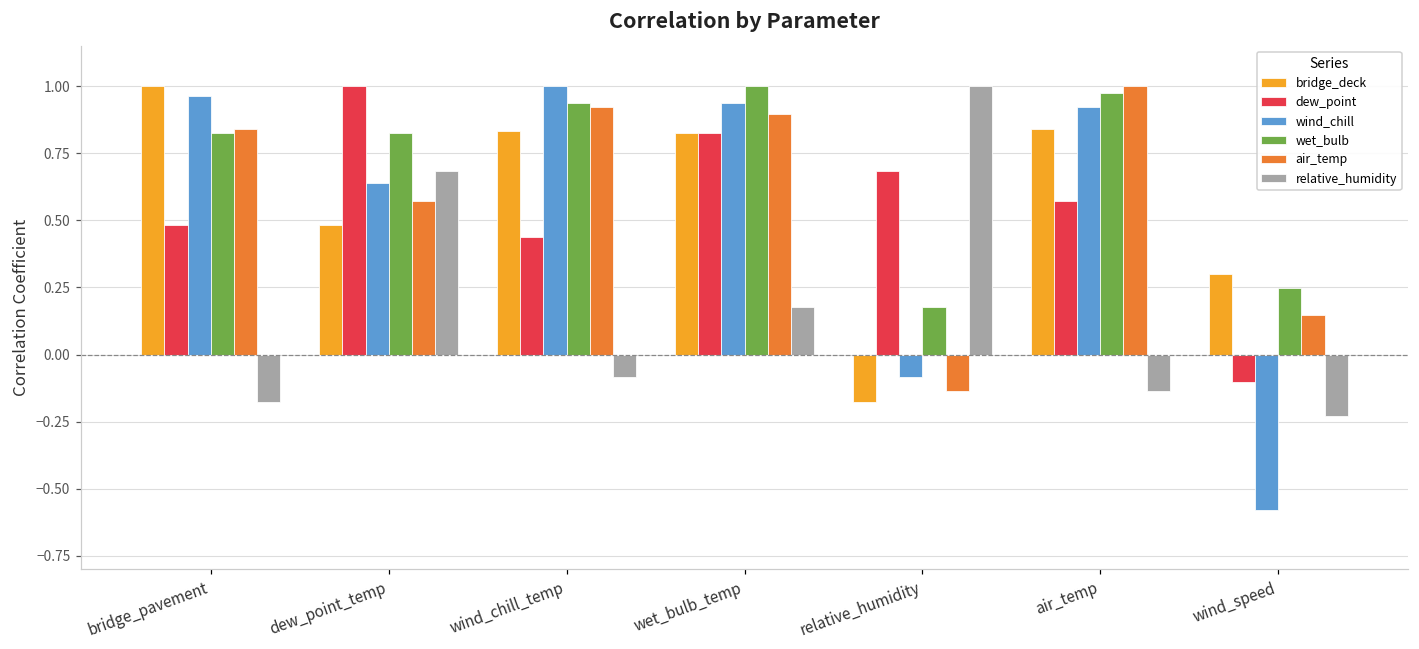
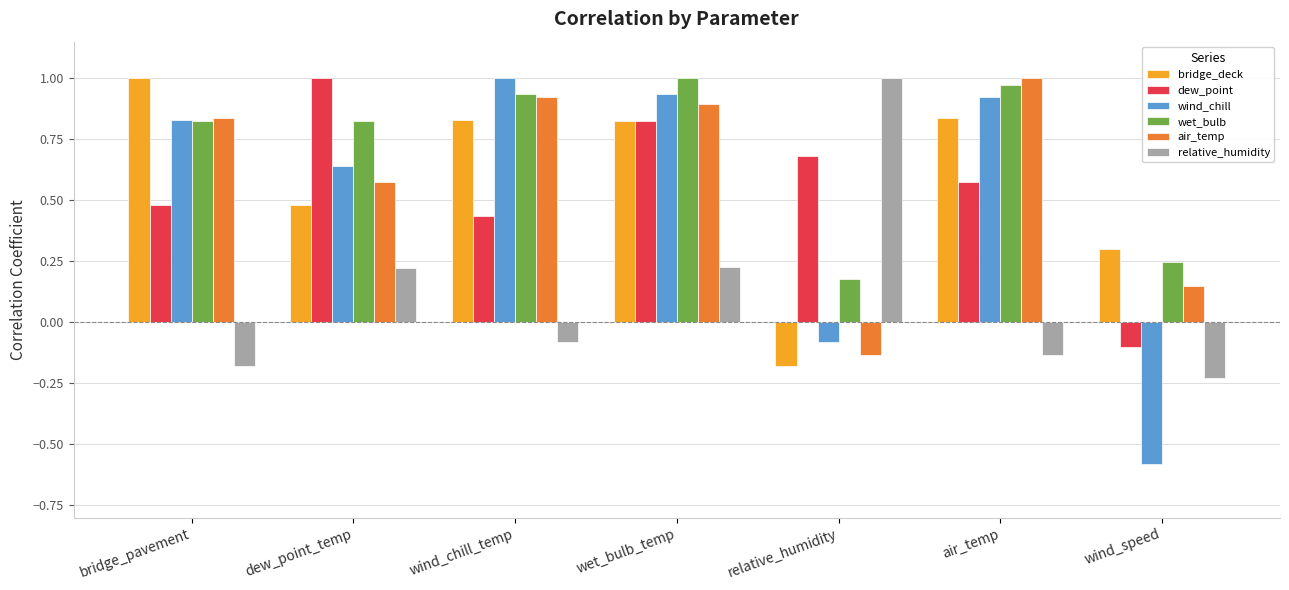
  {
    "dew_point": {
      "bridge_pavement": 0.48,
      "dew_point_temp": 1.00,
      "wind_chill_temp": 0.44,
      "wet_bulb_temp": 0.83,
      "relative_humidity": 0.68,
      "air_temp": 0.57,
      "wind_speed": -0.10
    },
    "wind_chill": {
-     "bridge_pavement": 0.96,
+     "bridge_pavement": 0.83,
      "dew_point_temp": 0.64,
      "wind_chill_temp": 1.00,
      "wet_bulb_temp": 0.94,
      "relative_humidity": -0.08,
      "air_temp": 0.92,
      "wind_speed": -0.58
    },
    "wet_bulb": {
      "bridge_pavement": 0.82,
      "dew_point_temp": 0.83,
      "wind_chill_temp": 0.94,
      "wet_bulb_temp": 1.00,
      "relative_humidity": 0.18,
      "air_temp": 0.97,
      "wind_speed": 0.25
    },
    "relative_humidity": {
      "bridge_pavement": -0.18,
-     "dew_point_temp": 0.68,
+     "dew_point_temp": 0.22,
      "wind_chill_temp": -0.08,
-     "wet_bulb_temp": 0.18,
+     "wet_bulb_temp": 0.23,
      "relative_humidity": 1.00,
      "air_temp": -0.14,
      "wind_speed": -0.23
    }
  }
